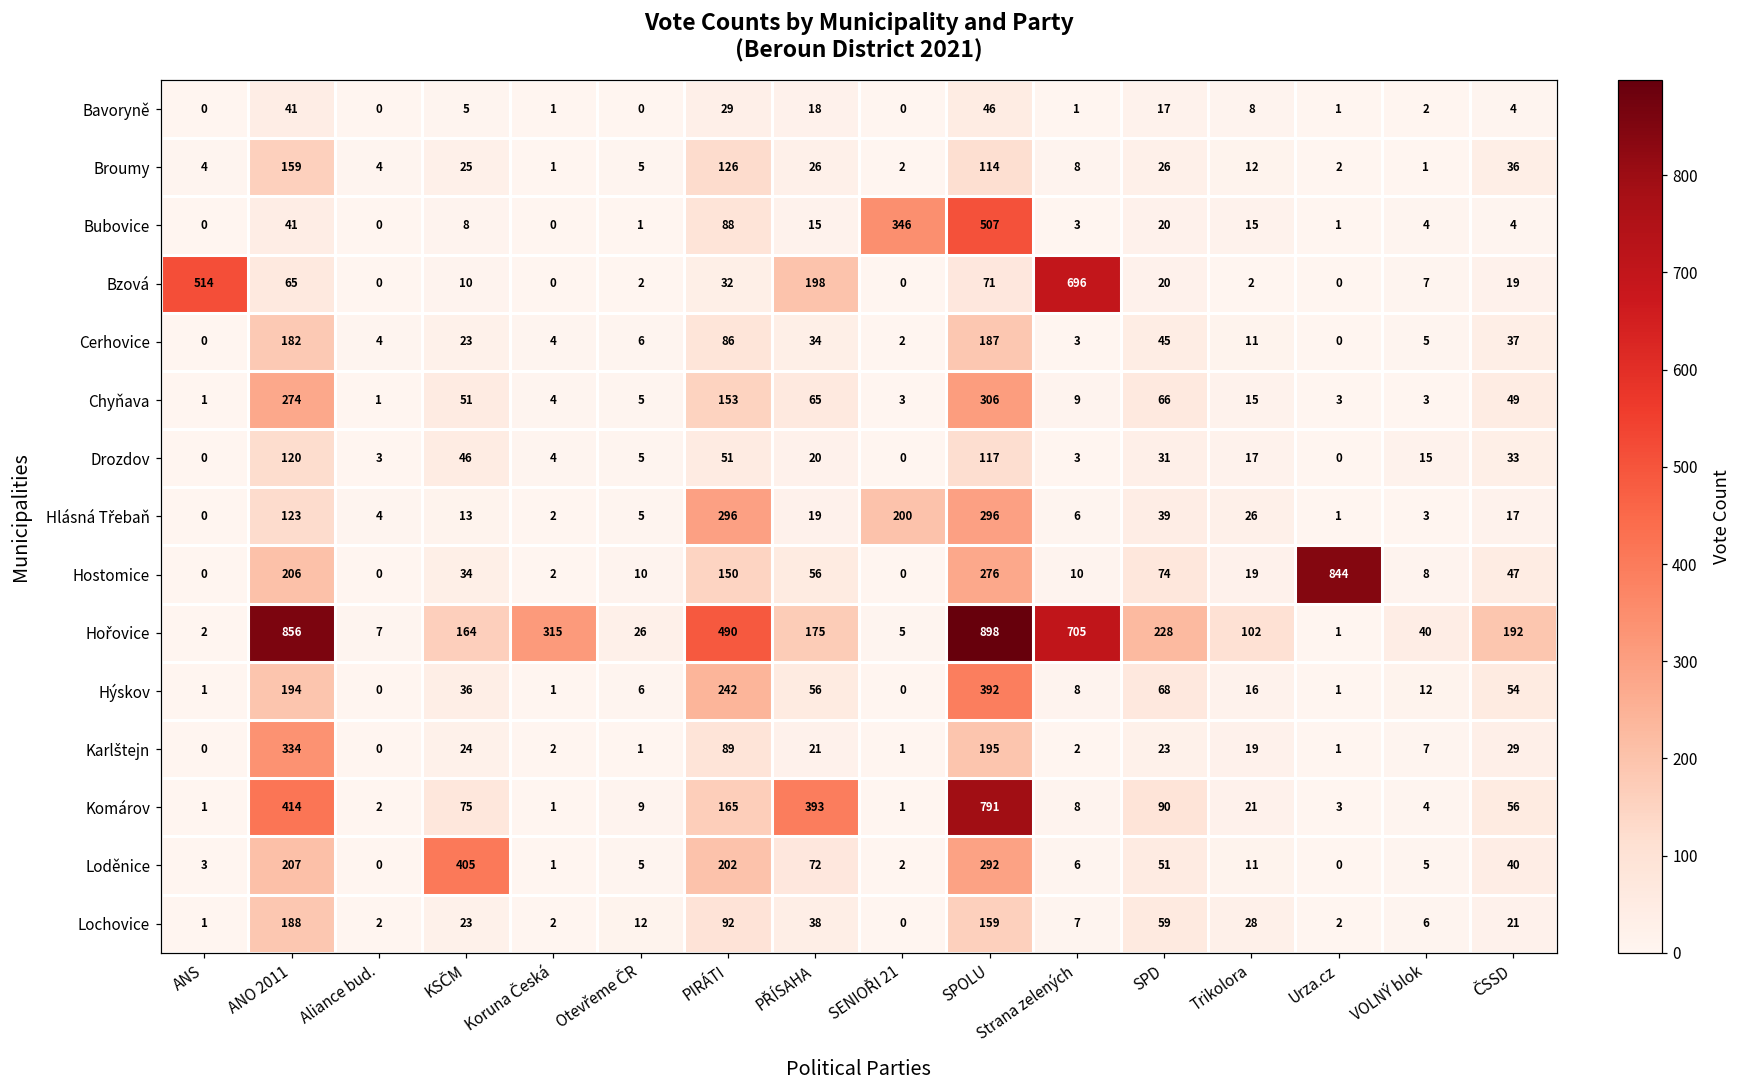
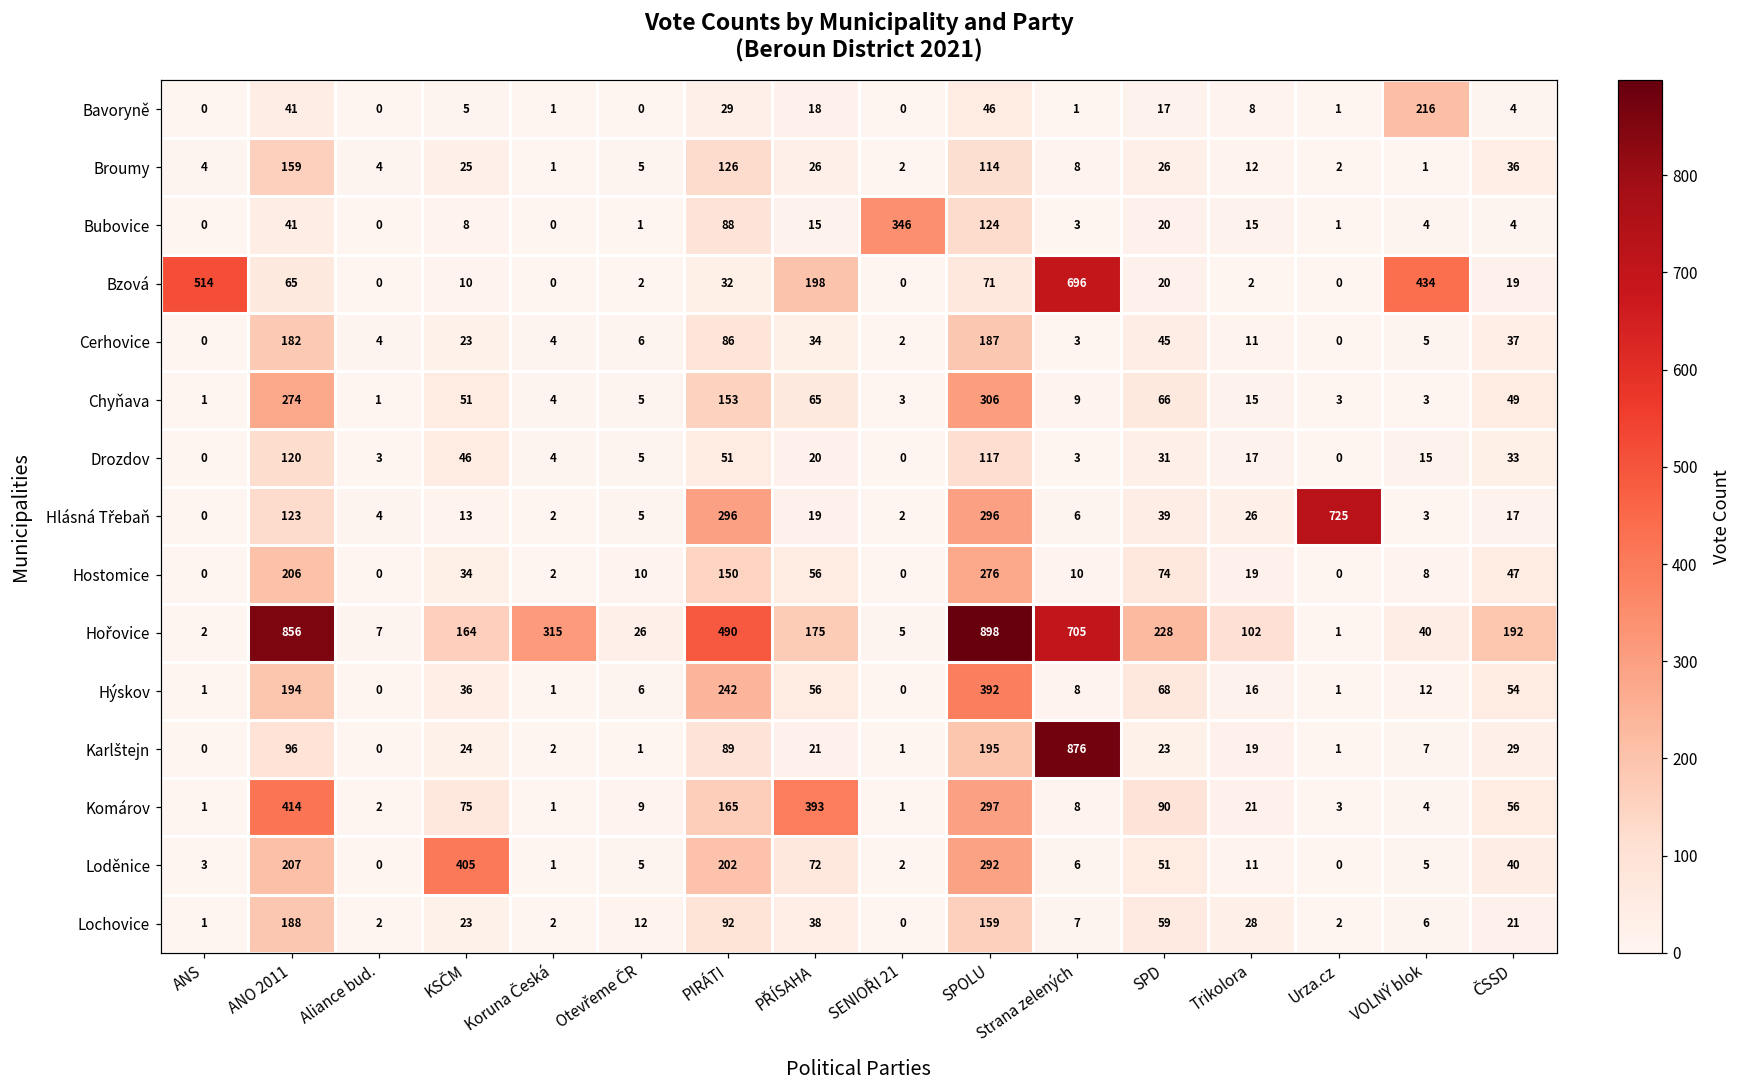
  {
    "Bavoryně": {
      "ANS": 0,
      "ANO 2011": 41,
      "Aliance bud.": 0,
      "KSČM": 5,
      "Koruna Česká": 1,
      "Otevřeme ČR": 0,
      "PIRÁTI": 29,
      "PŘÍSAHA": 18,
      "SENIOŘI 21": 0,
      "SPOLU": 46,
      "Strana zelených": 1,
      "SPD": 17,
      "Trikolora": 8,
      "Urza.cz": 1,
-     "VOLNÝ blok": 2,
+     "VOLNÝ blok": 216,
      "ČSSD": 4
    },
    "Bubovice": {
      "ANS": 0,
      "ANO 2011": 41,
      "Aliance bud.": 0,
      "KSČM": 8,
      "Koruna Česká": 0,
      "Otevřeme ČR": 1,
      "PIRÁTI": 88,
      "PŘÍSAHA": 15,
      "SENIOŘI 21": 346,
-     "SPOLU": 507,
+     "SPOLU": 124,
      "Strana zelených": 3,
      "SPD": 20,
      "Trikolora": 15,
      "Urza.cz": 1,
      "VOLNÝ blok": 4,
      "ČSSD": 4
    },
    "Bzová": {
      "ANS": 514,
      "ANO 2011": 65,
      "Aliance bud.": 0,
      "KSČM": 10,
      "Koruna Česká": 0,
      "Otevřeme ČR": 2,
      "PIRÁTI": 32,
      "PŘÍSAHA": 198,
      "SENIOŘI 21": 0,
      "SPOLU": 71,
      "Strana zelených": 696,
      "SPD": 20,
      "Trikolora": 2,
      "Urza.cz": 0,
-     "VOLNÝ blok": 7,
+     "VOLNÝ blok": 434,
      "ČSSD": 19
    },
    "Hlásná Třebaň": {
      "ANS": 0,
      "ANO 2011": 123,
      "Aliance bud.": 4,
      "KSČM": 13,
      "Koruna Česká": 2,
      "Otevřeme ČR": 5,
      "PIRÁTI": 296,
      "PŘÍSAHA": 19,
-     "SENIOŘI 21": 200,
+     "SENIOŘI 21": 2,
      "SPOLU": 296,
      "Strana zelených": 6,
      "SPD": 39,
      "Trikolora": 26,
-     "Urza.cz": 1,
+     "Urza.cz": 725,
      "VOLNÝ blok": 3,
      "ČSSD": 17
    },
    "Hostomice": {
      "ANS": 0,
      "ANO 2011": 206,
      "Aliance bud.": 0,
      "KSČM": 34,
      "Koruna Česká": 2,
      "Otevřeme ČR": 10,
      "PIRÁTI": 150,
      "PŘÍSAHA": 56,
      "SENIOŘI 21": 0,
      "SPOLU": 276,
      "Strana zelených": 10,
      "SPD": 74,
      "Trikolora": 19,
-     "Urza.cz": 844,
+     "Urza.cz": 0,
      "VOLNÝ blok": 8,
      "ČSSD": 47
    },
    "Karlštejn": {
      "ANS": 0,
-     "ANO 2011": 334,
+     "ANO 2011": 96,
      "Aliance bud.": 0,
      "KSČM": 24,
      "Koruna Česká": 2,
      "Otevřeme ČR": 1,
      "PIRÁTI": 89,
      "PŘÍSAHA": 21,
      "SENIOŘI 21": 1,
      "SPOLU": 195,
-     "Strana zelených": 2,
+     "Strana zelených": 876,
      "SPD": 23,
      "Trikolora": 19,
      "Urza.cz": 1,
      "VOLNÝ blok": 7,
      "ČSSD": 29
    },
    "Komárov": {
      "ANS": 1,
      "ANO 2011": 414,
      "Aliance bud.": 2,
      "KSČM": 75,
      "Koruna Česká": 1,
      "Otevřeme ČR": 9,
      "PIRÁTI": 165,
      "PŘÍSAHA": 393,
      "SENIOŘI 21": 1,
-     "SPOLU": 791,
+     "SPOLU": 297,
      "Strana zelených": 8,
      "SPD": 90,
      "Trikolora": 21,
      "Urza.cz": 3,
      "VOLNÝ blok": 4,
      "ČSSD": 56
    }
  }
